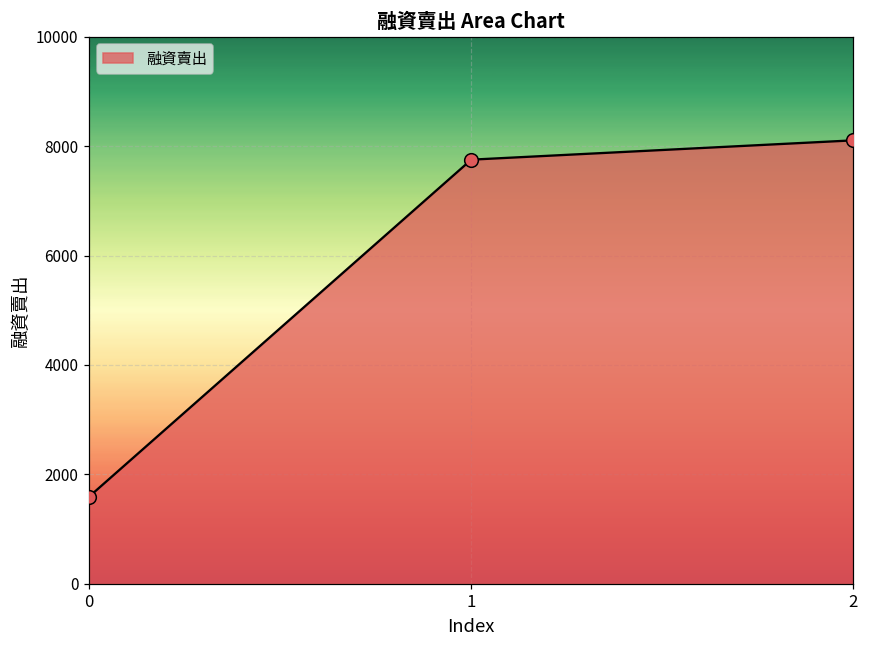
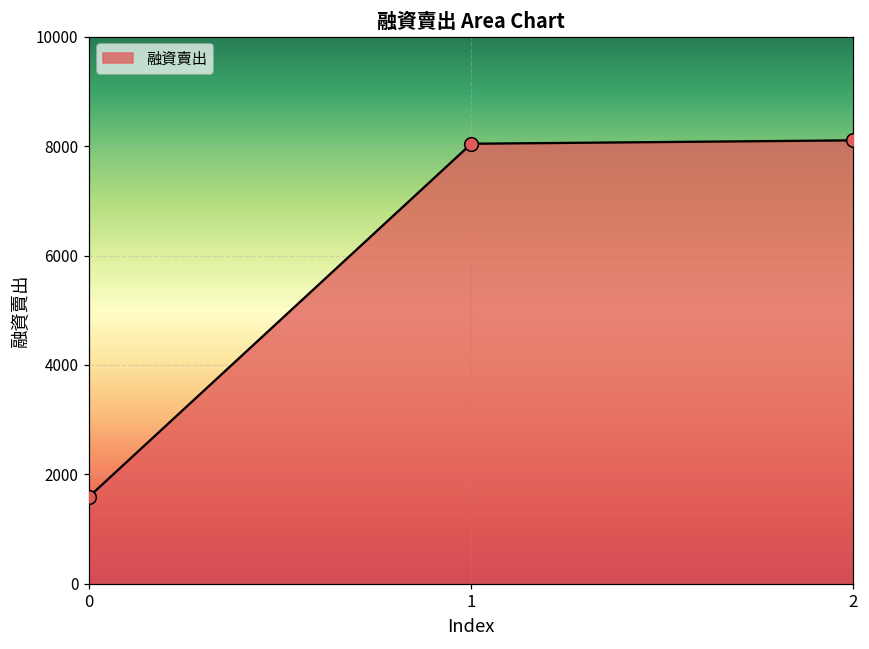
  {
    "0": 1600,
-   "1": 7800,
+   "1": 8000,
    "2": 8100
  }
